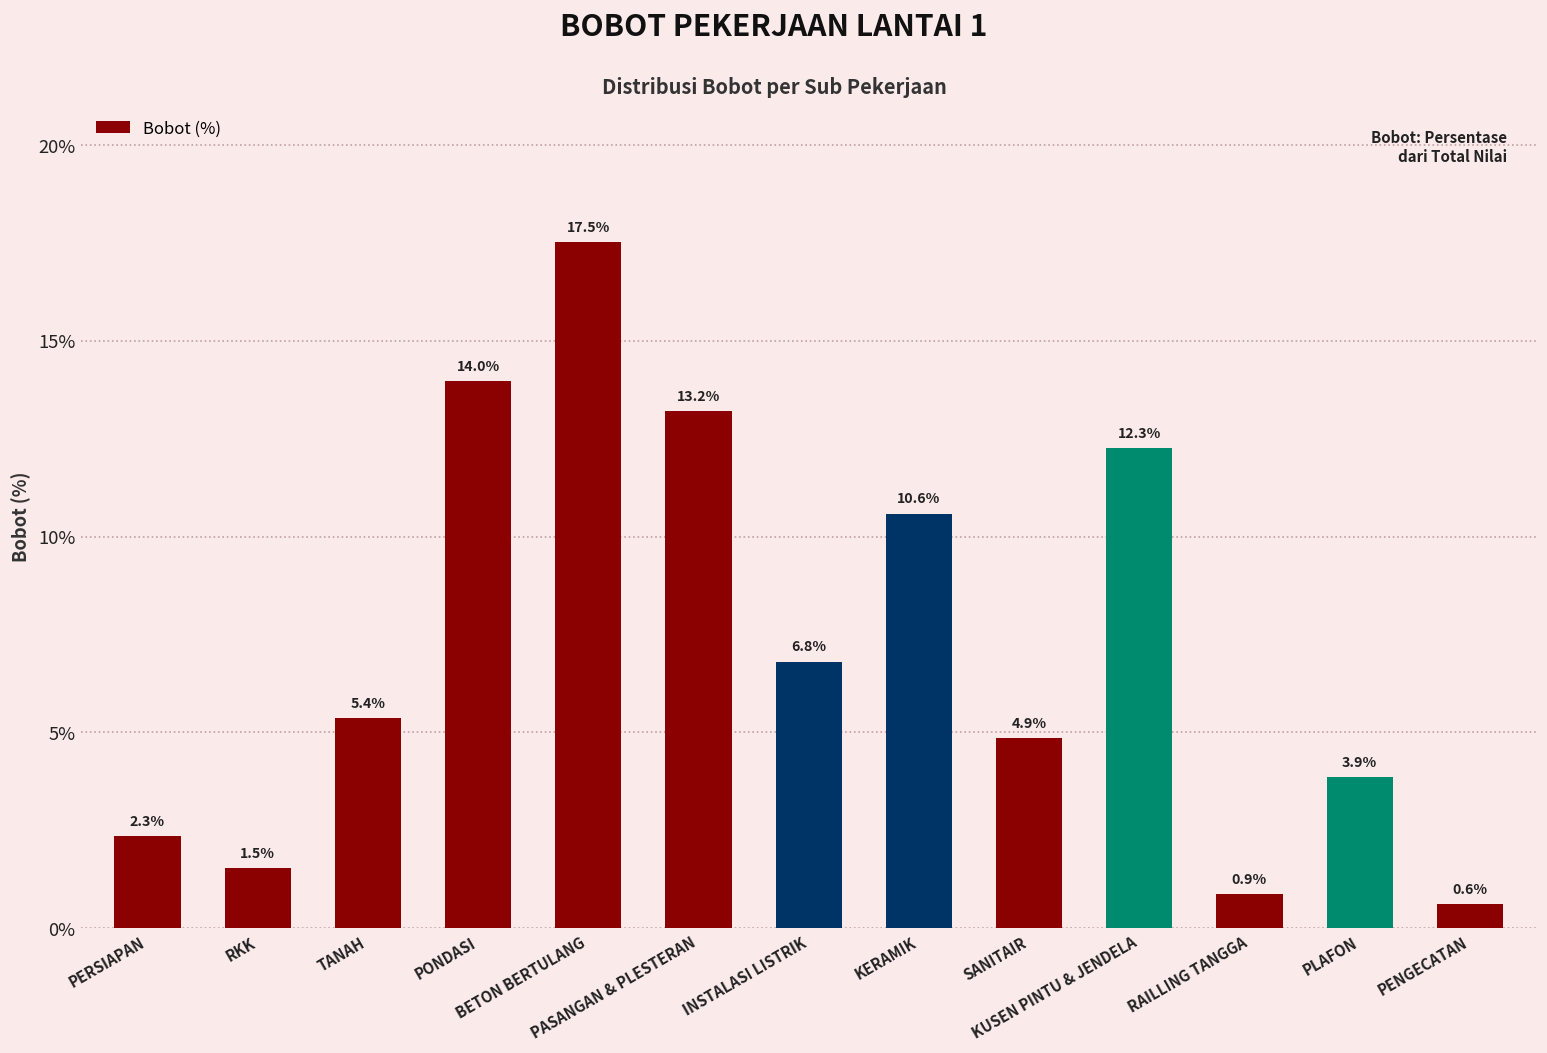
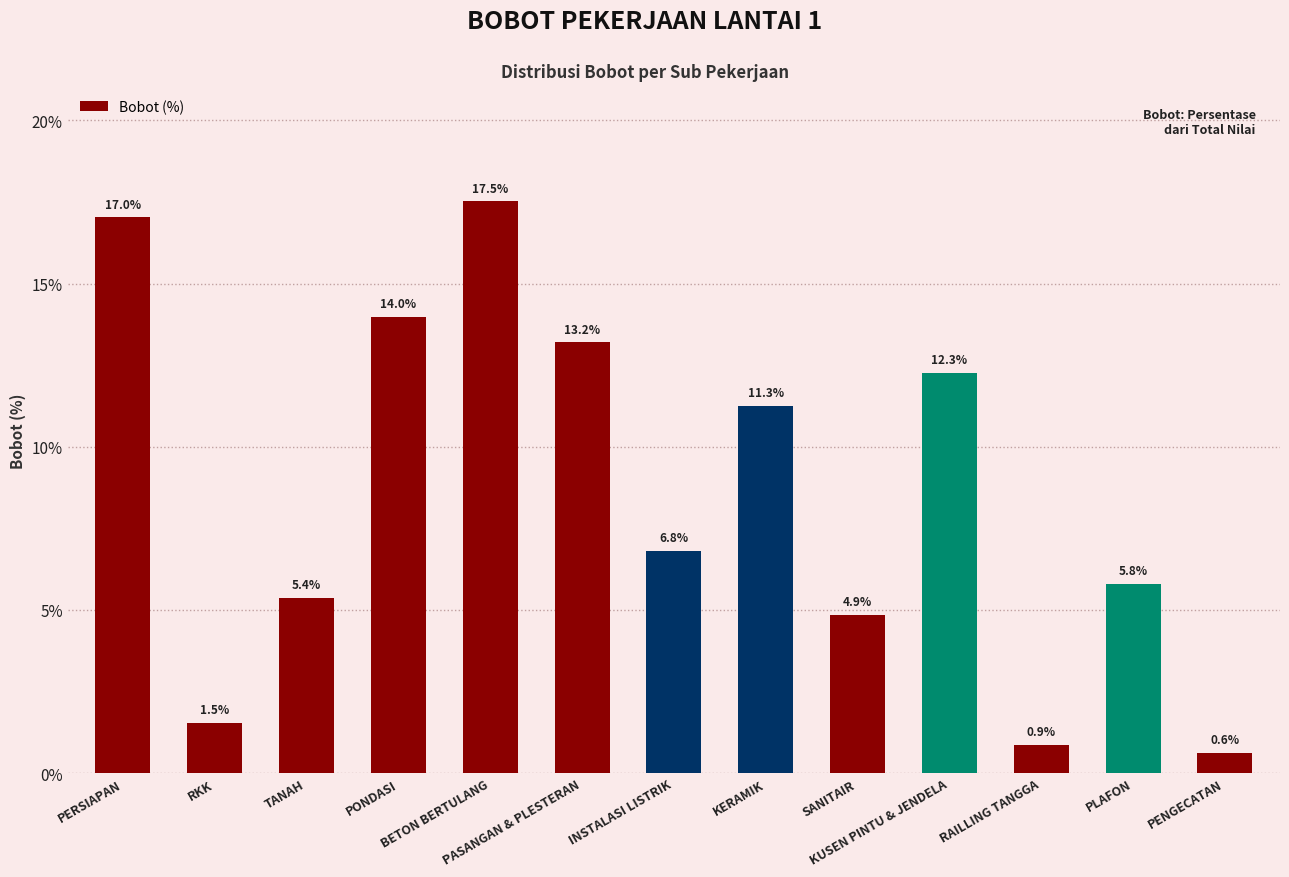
  {
-   "PERSIAPAN": "2.3%",
+   "PERSIAPAN": "17.0%",
    "RKK": "1.5%",
    "TANAH": "5.4%",
    "PONDASI": "14.0%",
    "BETON BERTULANG": "17.5%",
    "PASANGAN & PLESTERAN": "13.2%",
    "INSTALASI LISTRIK": "6.8%",
-   "KERAMIK": "10.6%",
+   "KERAMIK": "11.3%",
    "SANITAIR": "4.9%",
    "KUSEN PINTU & JENDELA": "12.3%",
    "RAILLING TANGGA": "0.9%",
-   "PLAFON": "3.9%",
+   "PLAFON": "5.8%",
    "PENGECATAN": "0.6%"
  }
